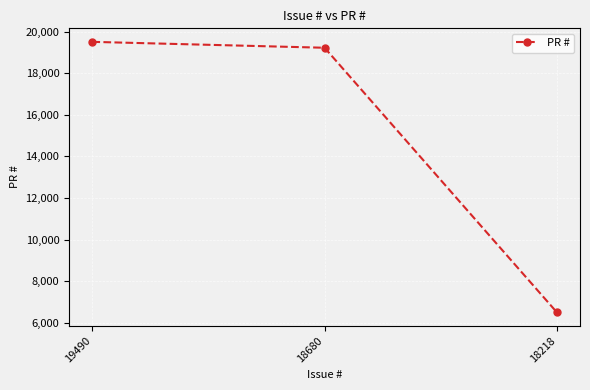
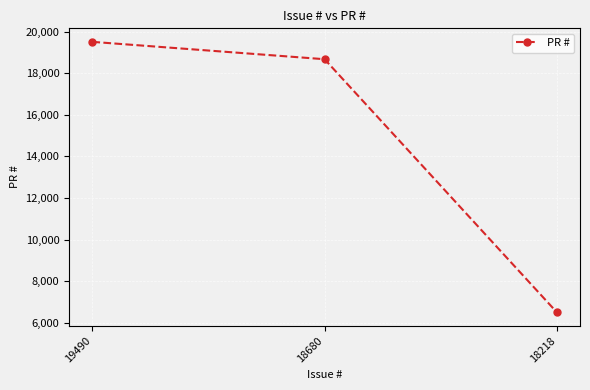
  {
    "19490": "19,500",
-   "18680": "19,200",
+   "18680": "18,700",
    "18218": "6,500"
  }
